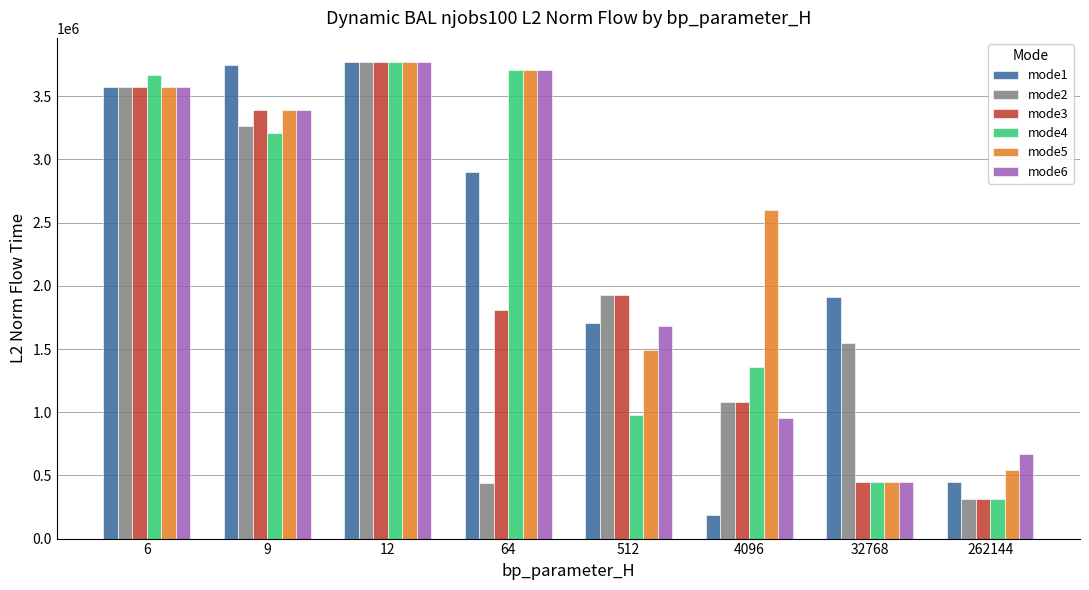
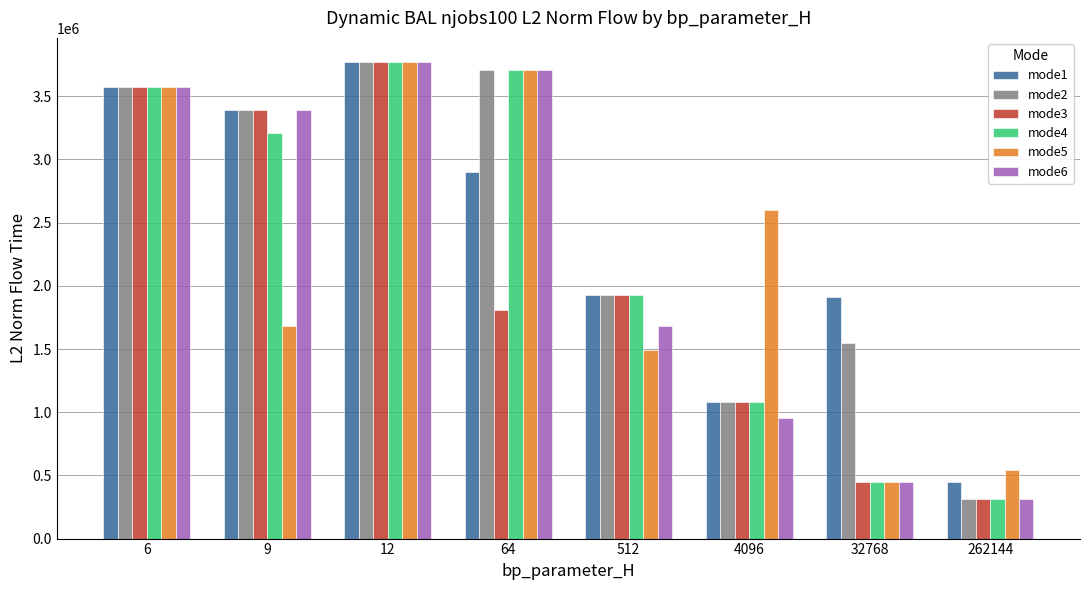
  {
    "mode1": {
      "6": 3570000,
-     "9": 3740000,
+     "9": 3390000,
      "12": 3770000,
      "64": 2900000,
-     "512": 1710000,
-     "4096": 180000,
+     "512": 1930000,
+     "4096": 1080000,
      "32768": 1910000,
      "262144": 450000
    },
    "mode2": {
      "6": 3570000,
-     "9": 3270000,
+     "9": 3390000,
      "12": 3770000,
-     "64": 440000,
+     "64": 3710000,
      "512": 1930000,
      "4096": 1080000,
      "32768": 1540000,
      "262144": 310000
    },
    "mode3": {
      "6": 3570000,
      "9": 3390000,
      "12": 3770000,
      "64": 1810000,
      "512": 1930000,
      "4096": 1080000,
      "32768": 440000,
      "262144": 310000
    },
    "mode4": {
-     "6": 3670000,
+     "6": 3570000,
      "9": 3210000,
      "12": 3770000,
      "64": 3710000,
-     "512": 980000,
-     "4096": 1360000,
+     "512": 1930000,
+     "4096": 1080000,
      "32768": 440000,
      "262144": 310000
    },
    "mode5": {
      "6": 3570000,
-     "9": 3390000,
+     "9": 1680000,
      "12": 3770000,
      "64": 3710000,
      "512": 1490000,
      "4096": 2600000,
      "32768": 440000,
      "262144": 540000
    },
    "mode6": {
      "6": 3570000,
      "9": 3390000,
      "12": 3770000,
      "64": 3710000,
      "512": 1680000,
      "4096": 950000,
      "32768": 440000,
-     "262144": 670000
+     "262144": 310000
    }
  }
